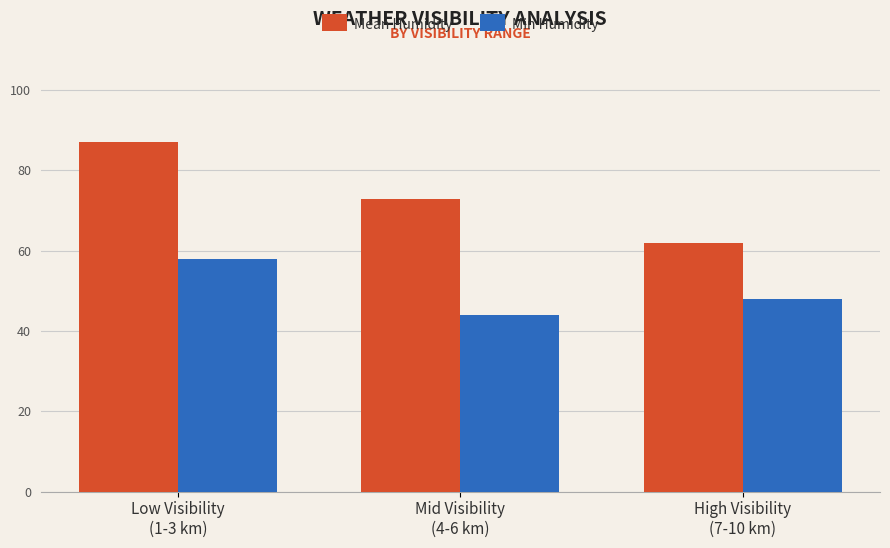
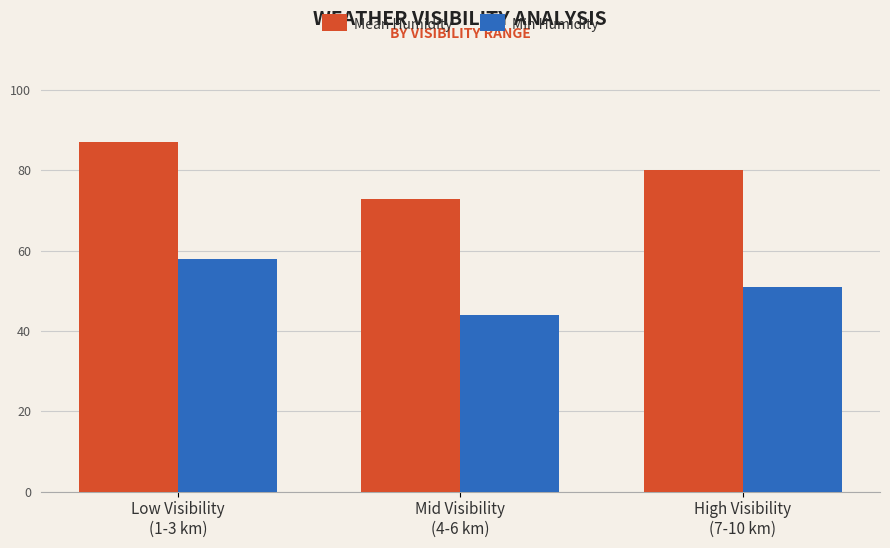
  {
    "Mean Humidity": {
      "Low Visibility (1-3 km)": 87,
      "Mid Visibility (4-6 km)": 73,
-     "High Visibility (7-10 km)": 62
+     "High Visibility (7-10 km)": 80
    },
    "Min Humidity": {
      "Low Visibility (1-3 km)": 58,
      "Mid Visibility (4-6 km)": 44,
-     "High Visibility (7-10 km)": 48
+     "High Visibility (7-10 km)": 51
    }
  }
